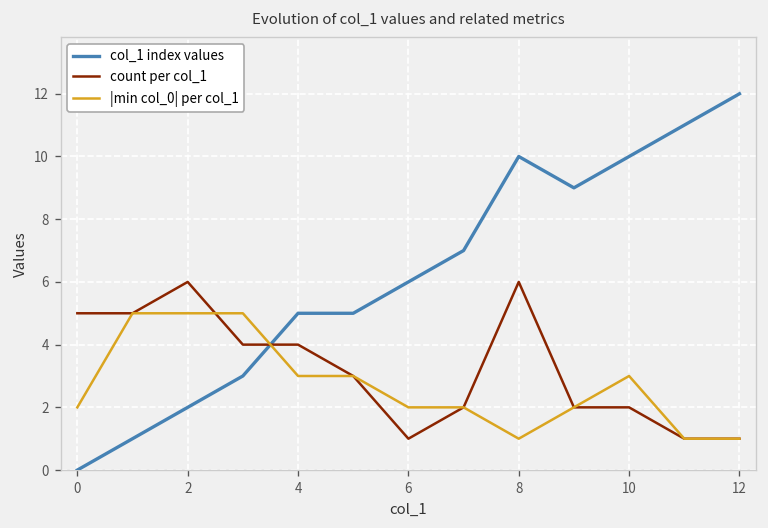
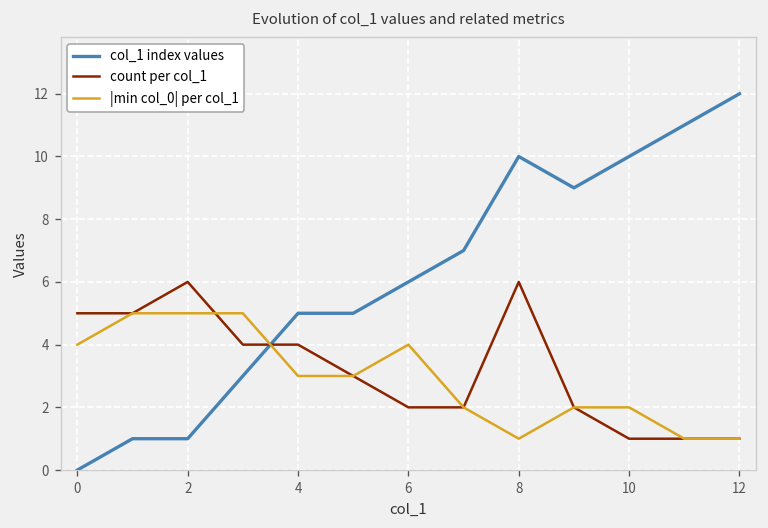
  {
    "col_1 index values": {
      "0": 0,
-     "2": 2,
+     "2": 1,
      "4": 5,
      "6": 6,
      "8": 10,
      "10": 10,
      "12": 12
    },
    "count per col_1": {
      "0": 5,
      "2": 6,
      "4": 4,
-     "6": 1,
+     "6": 2,
      "8": 6,
-     "10": 2
+     "10": 1
    },
    "|min col_0| per col_1": {
-     "0": 2.0,
+     "0": 4.0,
      "2": 5.0,
      "4": 3.0,
-     "6": 2.0,
+     "6": 4.0,
      "8": 1.0,
-     "10": 3.0
+     "10": 2.0
    }
  }
